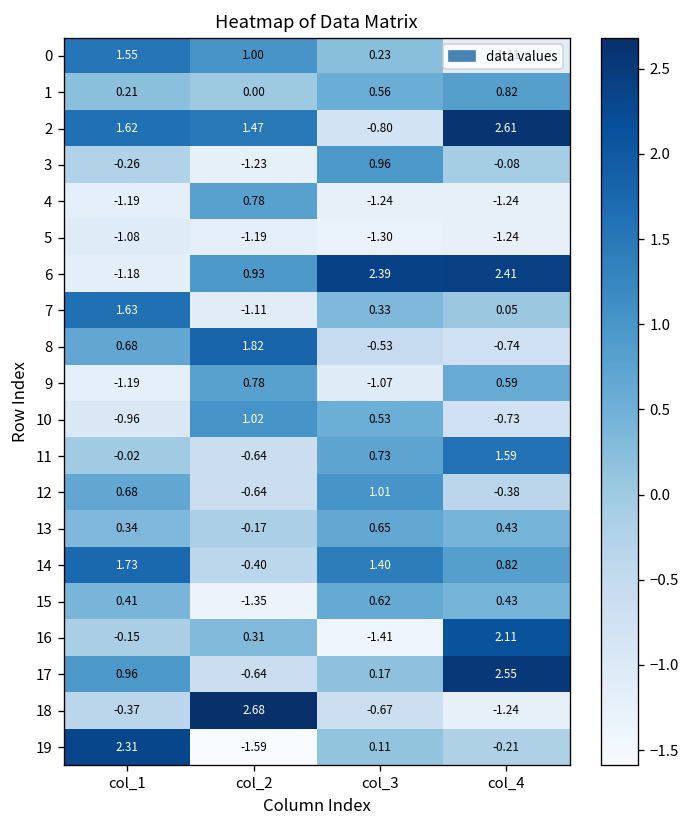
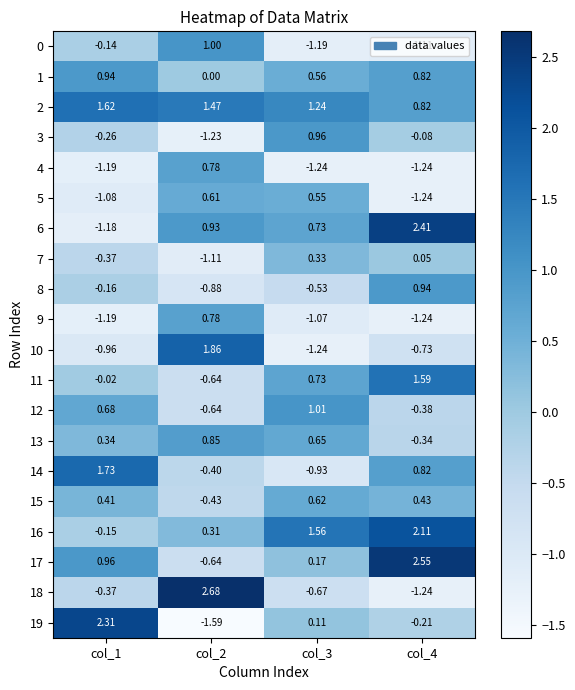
  {
    "0": {
-     "col_1": 1.55,
+     "col_1": -0.14,
      "col_2": 1.00,
-     "col_3": 0.23
+     "col_3": -1.19
    },
    "1": {
-     "col_1": 0.21,
+     "col_1": 0.94,
      "col_2": 0.00,
      "col_3": 0.56,
      "col_4": 0.82
    },
    "2": {
      "col_1": 1.62,
      "col_2": 1.47,
-     "col_3": -0.80,
-     "col_4": 2.61
+     "col_3": 1.24,
+     "col_4": 0.82
    },
    "3": {
      "col_1": -0.26,
      "col_2": -1.23,
      "col_3": 0.96,
      "col_4": -0.08
    },
    "4": {
      "col_1": -1.19,
      "col_2": 0.78,
      "col_3": -1.24,
      "col_4": -1.24
    },
    "5": {
      "col_1": -1.08,
-     "col_2": -1.19,
-     "col_3": -1.30,
+     "col_2": 0.61,
+     "col_3": 0.55,
      "col_4": -1.24
    },
    "6": {
      "col_1": -1.18,
      "col_2": 0.93,
-     "col_3": 2.39,
+     "col_3": 0.73,
      "col_4": 2.41
    },
    "7": {
-     "col_1": 1.63,
+     "col_1": -0.37,
      "col_2": -1.11,
      "col_3": 0.33,
      "col_4": 0.05
    },
    "8": {
-     "col_1": 0.68,
-     "col_2": 1.82,
+     "col_1": -0.16,
+     "col_2": -0.88,
      "col_3": -0.53,
-     "col_4": -0.74
+     "col_4": 0.94
    },
    "9": {
      "col_1": -1.19,
      "col_2": 0.78,
      "col_3": -1.07,
-     "col_4": 0.59
+     "col_4": -1.24
    },
    "10": {
      "col_1": -0.96,
-     "col_2": 1.02,
-     "col_3": 0.53,
+     "col_2": 1.86,
+     "col_3": -1.24,
      "col_4": -0.73
    },
    "11": {
      "col_1": -0.02,
      "col_2": -0.64,
      "col_3": 0.73,
      "col_4": 1.59
    },
    "12": {
      "col_1": 0.68,
      "col_2": -0.64,
      "col_3": 1.01,
      "col_4": -0.38
    },
    "13": {
      "col_1": 0.34,
-     "col_2": -0.17,
+     "col_2": 0.85,
      "col_3": 0.65,
-     "col_4": 0.43
+     "col_4": -0.34
    },
    "14": {
      "col_1": 1.73,
      "col_2": -0.40,
-     "col_3": 1.40,
+     "col_3": -0.93,
      "col_4": 0.82
    },
    "15": {
      "col_1": 0.41,
-     "col_2": -1.35,
+     "col_2": -0.43,
      "col_3": 0.62,
      "col_4": 0.43
    },
    "16": {
      "col_1": -0.15,
      "col_2": 0.31,
-     "col_3": -1.41,
+     "col_3": 1.56,
      "col_4": 2.11
    },
    "17": {
      "col_1": 0.96,
      "col_2": -0.64,
      "col_3": 0.17,
      "col_4": 2.55
    },
    "18": {
      "col_1": -0.37,
      "col_2": 2.68,
      "col_3": -0.67,
      "col_4": -1.24
    },
    "19": {
      "col_1": 2.31,
      "col_2": -1.59,
      "col_3": 0.11,
      "col_4": -0.21
    }
  }
